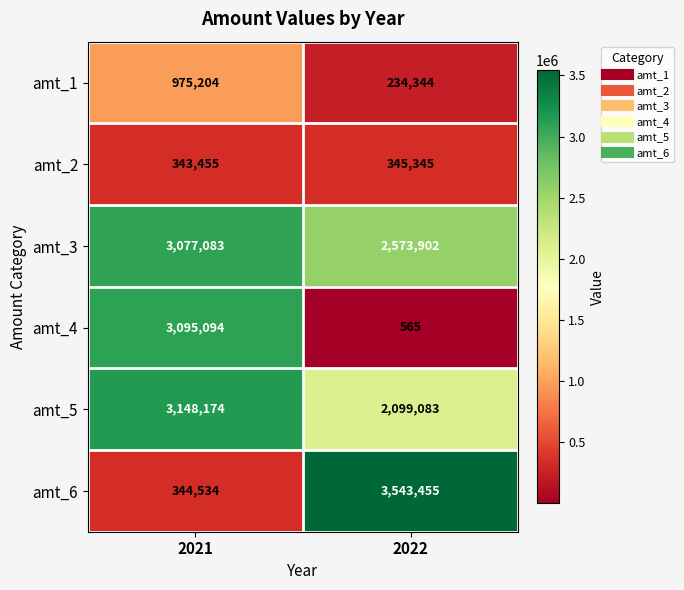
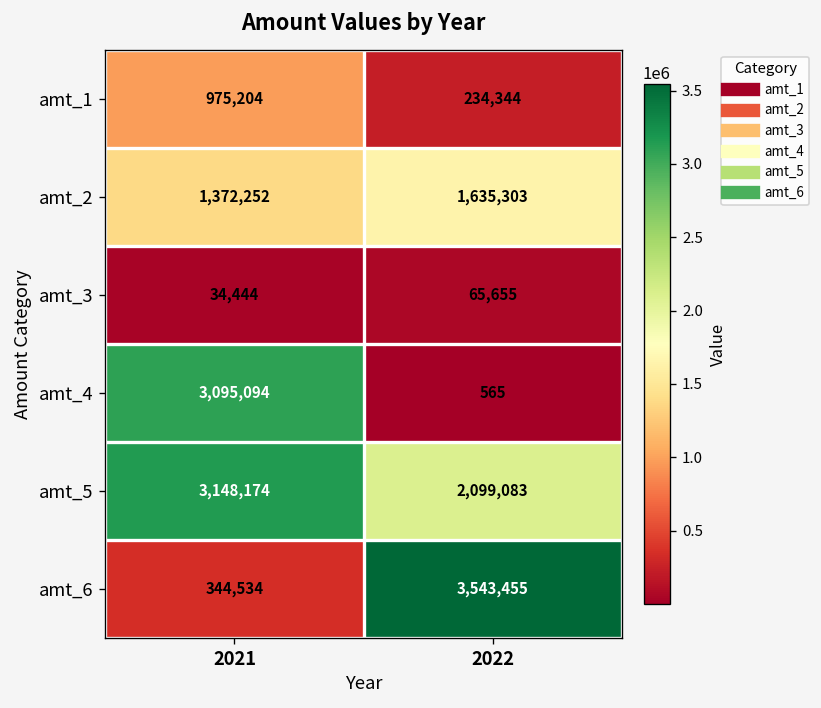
  {
    "amt_1": {
      "2021": "975,204",
      "2022": "234,344"
    },
    "amt_2": {
-     "2021": "343,455",
-     "2022": "345,345"
+     "2021": "1,372,252",
+     "2022": "1,635,303"
    },
    "amt_3": {
-     "2021": "3,077,083",
-     "2022": "2,573,902"
+     "2021": "34,444",
+     "2022": "65,655"
    },
    "amt_4": {
      "2021": "3,095,094",
      "2022": "565"
    },
    "amt_5": {
      "2021": "3,148,174",
      "2022": "2,099,083"
    },
    "amt_6": {
      "2021": "344,534",
      "2022": "3,543,455"
    }
  }
